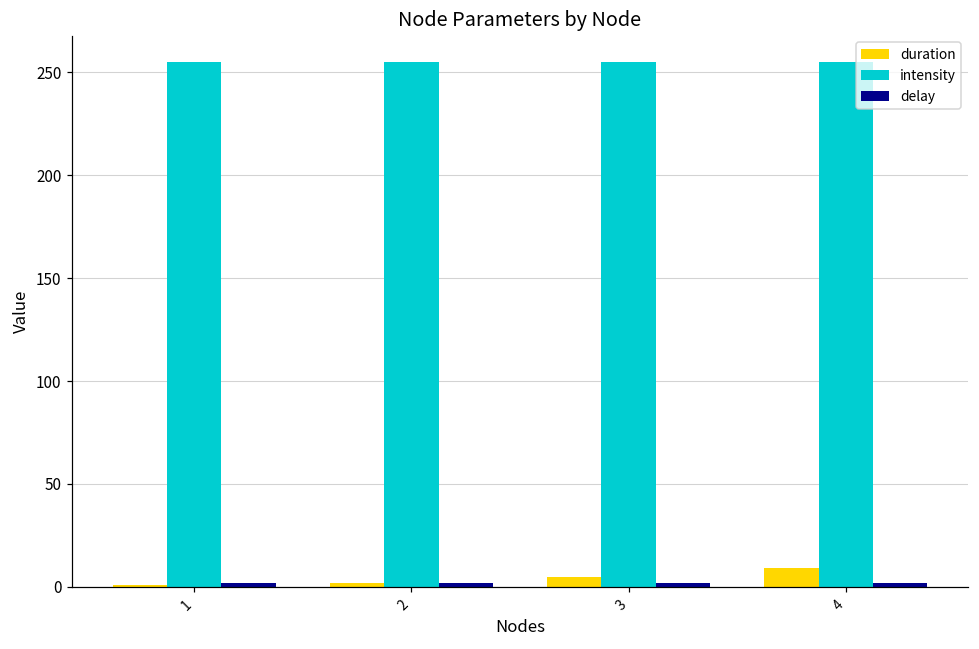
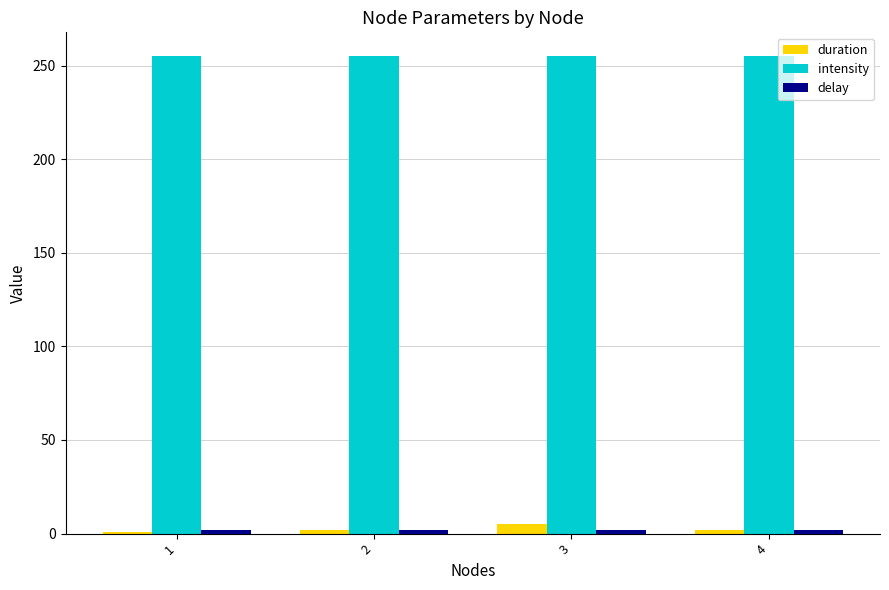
  {
    "duration": {
      "2": 2,
      "3": 5,
-     "4": 9
+     "4": 2
    },
    "intensity": {
      "1": 255,
      "2": 255,
      "3": 255,
      "4": 255
    },
    "delay": {
      "1": 2,
      "2": 2,
      "3": 2,
      "4": 2
    }
  }
